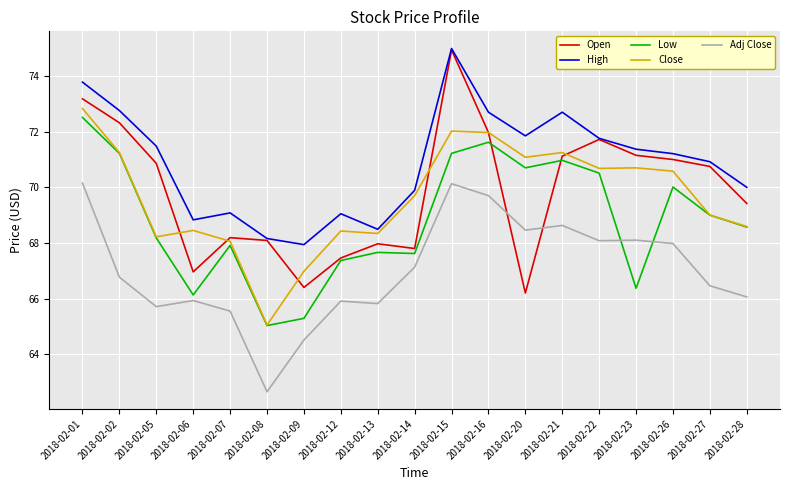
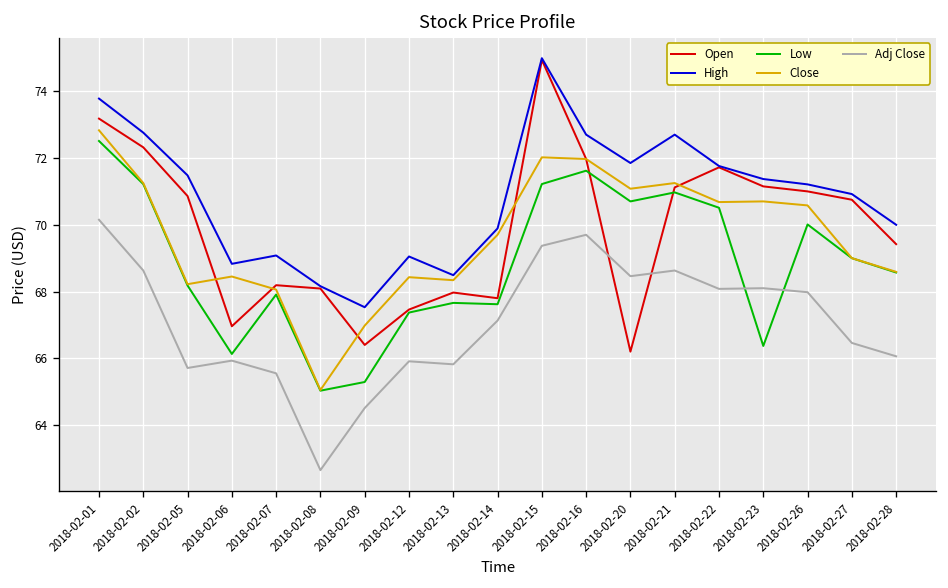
  {
    "Open": {
      "2018-02-01": 73.2,
      "2018-02-02": 72.3,
      "2018-02-05": 70.9,
      "2018-02-06": 67.0,
      "2018-02-07": 68.2,
      "2018-02-09": 66.4,
      "2018-02-13": 68.0,
      "2018-02-14": 67.8,
      "2018-02-20": 66.2,
      "2018-02-21": 71.1,
      "2018-02-23": 71.2,
      "2018-02-26": 71.0,
      "2018-02-27": 70.8,
      "2018-02-28": 69.4
    },
    "High": {
      "2018-02-01": 73.8,
      "2018-02-02": 72.8,
      "2018-02-05": 71.5,
      "2018-02-06": 68.8,
      "2018-02-07": 69.1,
-     "2018-02-09": 67.9,
+     "2018-02-09": 67.5,
      "2018-02-12": 69.1,
      "2018-02-13": 68.5,
      "2018-02-14": 69.9,
      "2018-02-16": 72.7,
      "2018-02-20": 71.9,
      "2018-02-21": 72.7,
      "2018-02-23": 71.4,
      "2018-02-26": 71.2,
      "2018-02-27": 70.9,
      "2018-02-28": 70.0
    },
    "Low": {
      "2018-02-01": 72.5,
      "2018-02-06": 66.1,
      "2018-02-07": 67.9,
      "2018-02-09": 65.3,
      "2018-02-13": 67.7,
      "2018-02-14": 67.6,
      "2018-02-15": 71.2,
      "2018-02-16": 71.6,
      "2018-02-20": 70.7,
      "2018-02-21": 71.0,
      "2018-02-22": 70.5,
      "2018-02-23": 66.4,
      "2018-02-26": 70.0
    },
    "Close": {
      "2018-02-01": 72.8,
      "2018-02-06": 68.5,
      "2018-02-07": 68.1,
      "2018-02-09": 67.0,
      "2018-02-12": 68.4,
      "2018-02-13": 68.3,
      "2018-02-14": 69.7,
      "2018-02-15": 72.0,
      "2018-02-20": 71.1,
      "2018-02-21": 71.3,
      "2018-02-22": 70.7,
      "2018-02-23": 70.7,
      "2018-02-26": 70.6
    },
    "Adj Close": {
      "2018-02-01": 70.2,
-     "2018-02-02": 66.8,
+     "2018-02-02": 68.6,
      "2018-02-05": 65.7,
      "2018-02-06": 65.9,
      "2018-02-07": 65.6,
      "2018-02-08": 62.7,
      "2018-02-09": 64.5,
      "2018-02-12": 65.9,
      "2018-02-13": 65.8,
      "2018-02-14": 67.1,
-     "2018-02-15": 70.1,
+     "2018-02-15": 69.4,
      "2018-02-16": 69.7,
      "2018-02-20": 68.5,
      "2018-02-21": 68.6,
      "2018-02-22": 68.1,
      "2018-02-23": 68.1,
      "2018-02-26": 68.0,
      "2018-02-27": 66.5,
      "2018-02-28": 66.1
    }
  }
